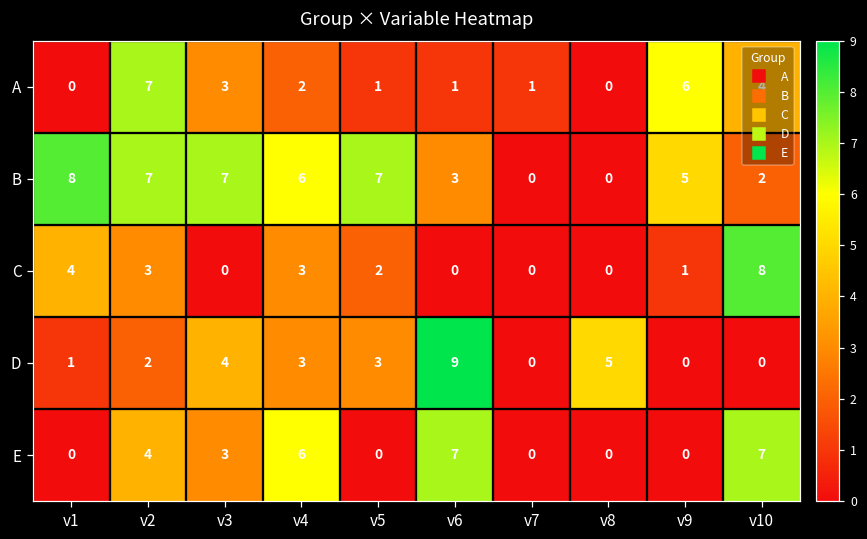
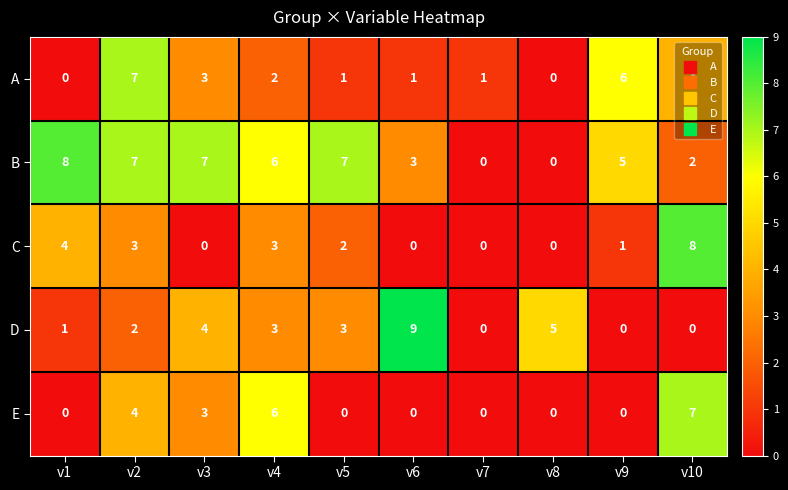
  {
    "A": {
      "v1": 0,
      "v2": 7,
      "v3": 3,
      "v4": 2,
      "v5": 1,
      "v6": 1,
      "v7": 1,
      "v8": 0,
      "v9": 6
    },
    "B": {
      "v1": 8,
      "v2": 7,
      "v3": 7,
      "v4": 6,
      "v5": 7,
      "v6": 3,
      "v7": 0,
      "v8": 0,
      "v9": 5,
      "v10": 2
    },
    "C": {
      "v1": 4,
      "v2": 3,
      "v3": 0,
      "v4": 3,
      "v5": 2,
      "v6": 0,
      "v7": 0,
      "v8": 0,
      "v9": 1,
      "v10": 8
    },
    "D": {
      "v1": 1,
      "v2": 2,
      "v3": 4,
      "v4": 3,
      "v5": 3,
      "v6": 9,
      "v7": 0,
      "v8": 5,
      "v9": 0,
      "v10": 0
    },
    "E": {
      "v1": 0,
      "v2": 4,
      "v3": 3,
      "v4": 6,
      "v5": 0,
-     "v6": 7,
+     "v6": 0,
      "v7": 0,
      "v8": 0,
      "v9": 0,
      "v10": 7
    }
  }
